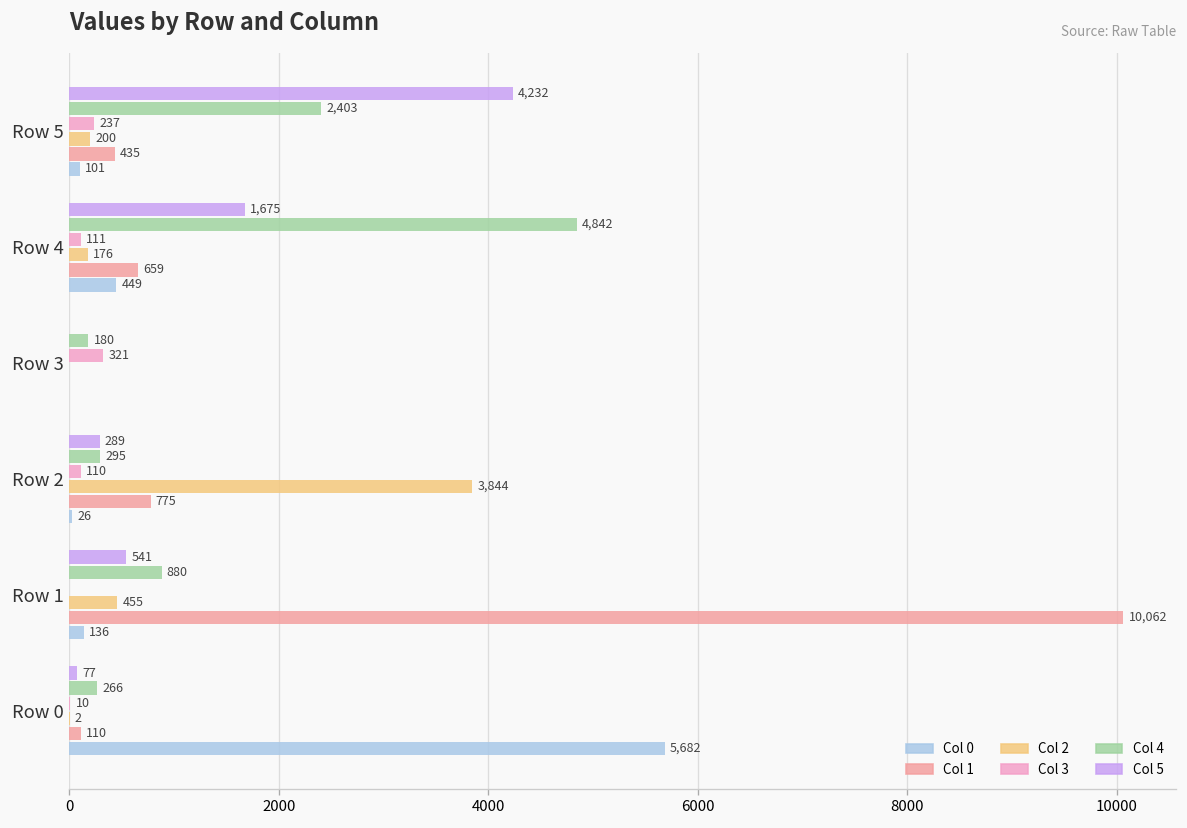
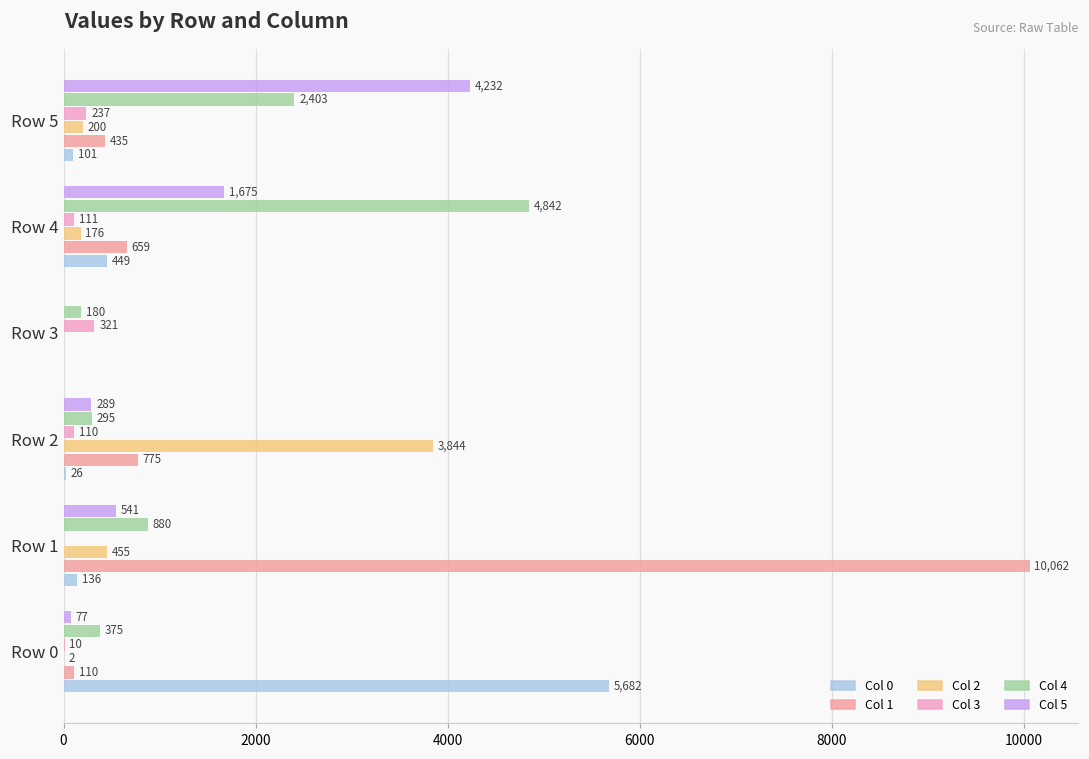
  {
    "Col 4": {
      "Row 5": "2,403",
      "Row 4": "4,842",
      "Row 3": "180",
      "Row 2": "295",
      "Row 1": "880",
-     "Row 0": "266"
+     "Row 0": "375"
    }
  }
